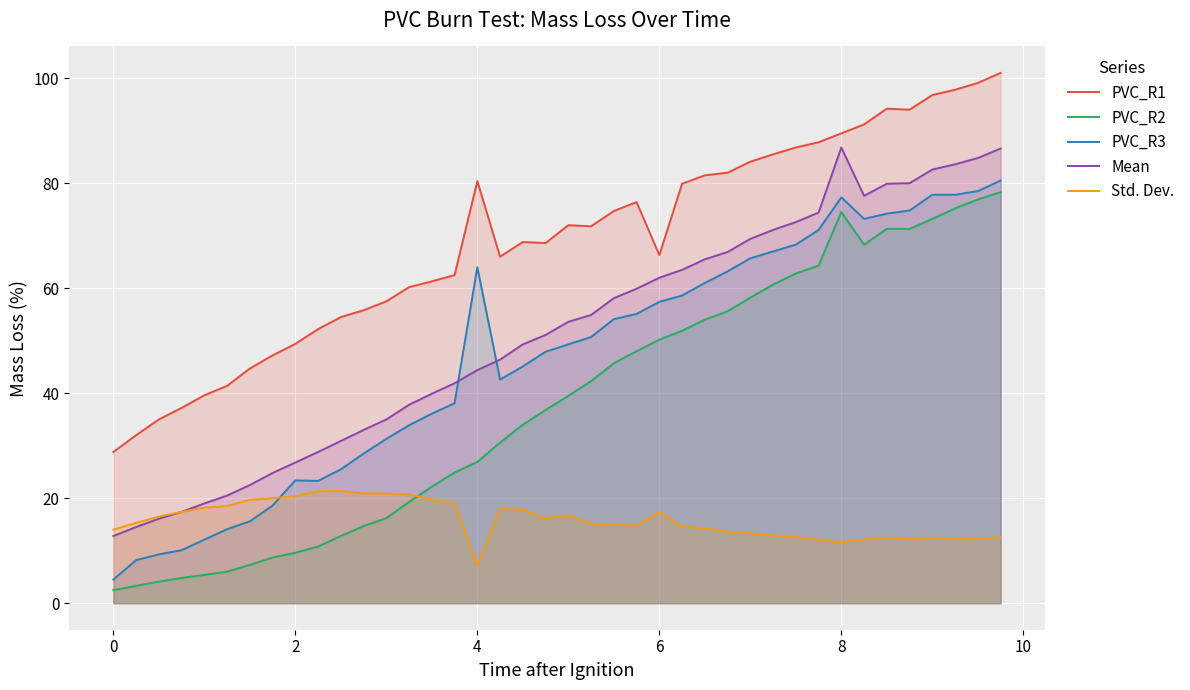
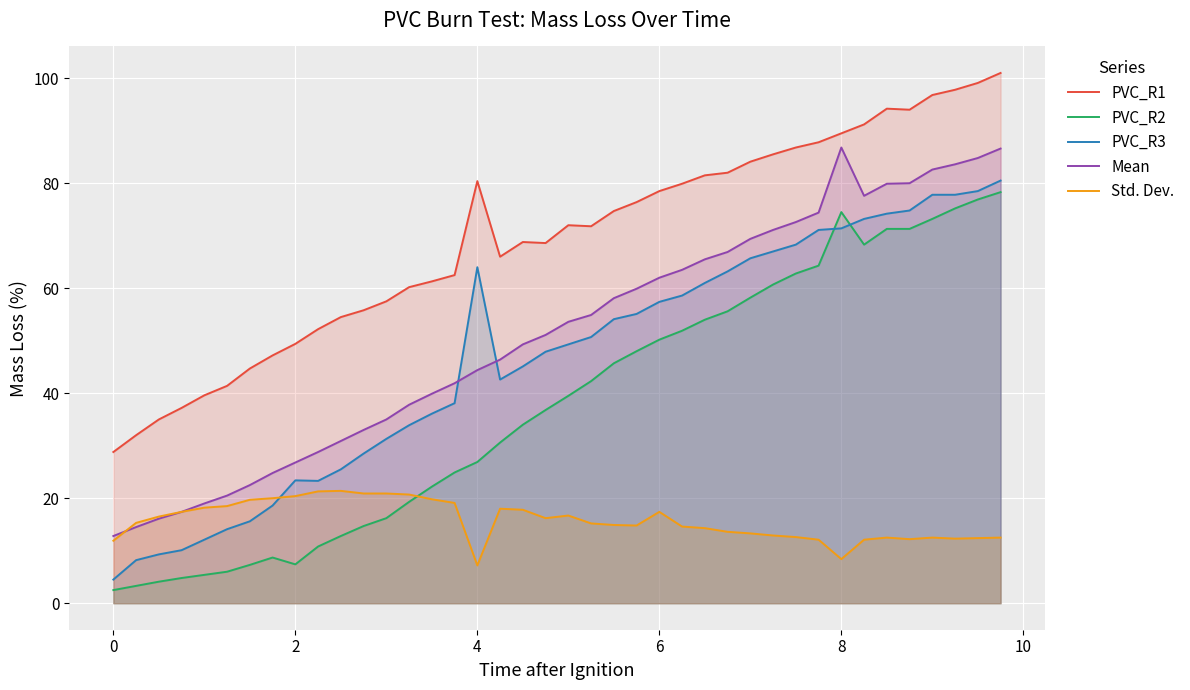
  {
    "PVC_R1": {
      "0": 29,
      "2": 49,
      "4": 80,
-     "6": 66,
+     "6": 79,
      "8": 90
    },
    "PVC_R2": {
      "0": 3,
-     "2": 10,
+     "2": 7,
      "4": 27,
      "6": 50,
      "8": 75
    },
    "PVC_R3": {
      "0": 5,
      "2": 23,
      "4": 64,
      "6": 57,
-     "8": 77
+     "8": 71
    },
    "Mean": {
      "0": 13,
      "2": 27,
      "4": 44,
      "6": 62,
      "8": 87
    },
    "Std. Dev.": {
-     "0": 14,
+     "0": 12,
      "2": 20,
      "4": 7,
      "6": 17,
-     "8": 12
+     "8": 8
    }
  }
